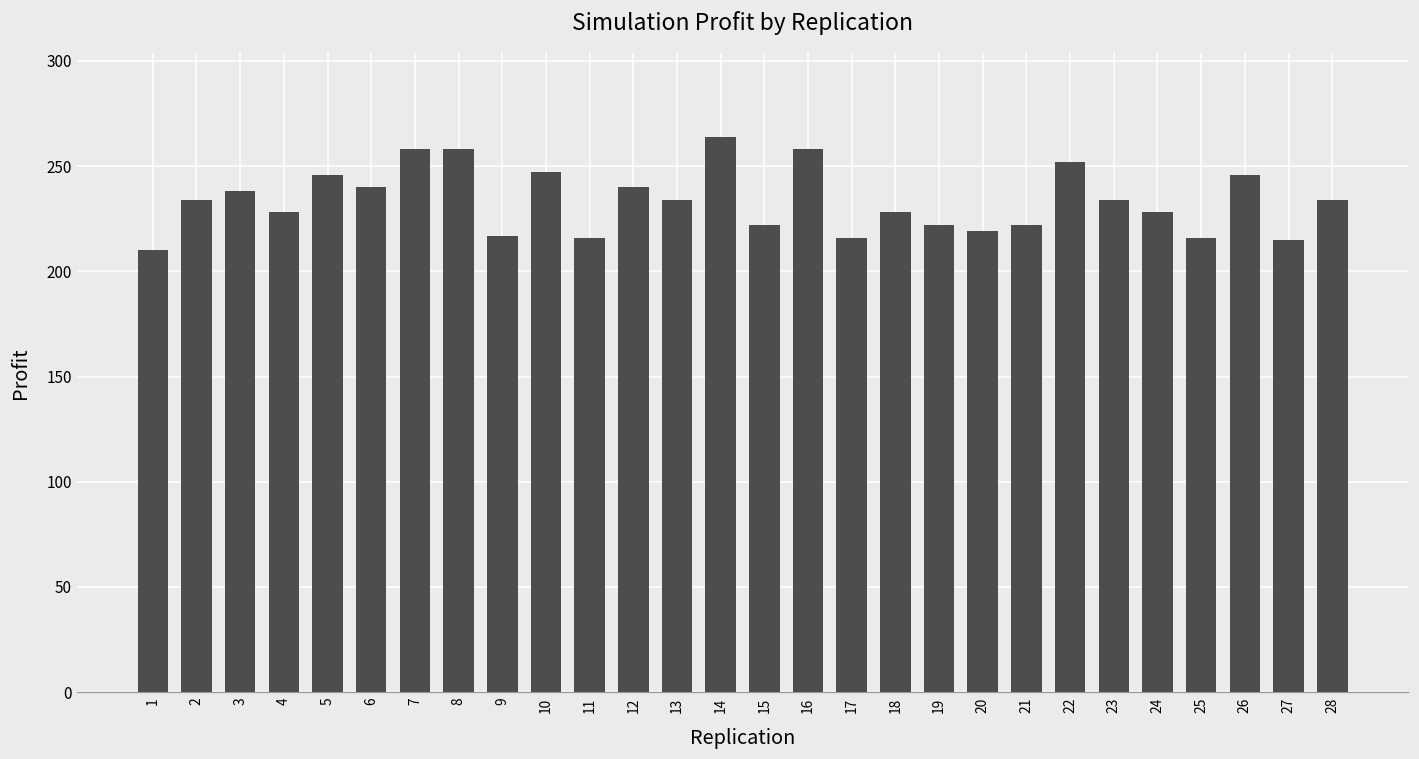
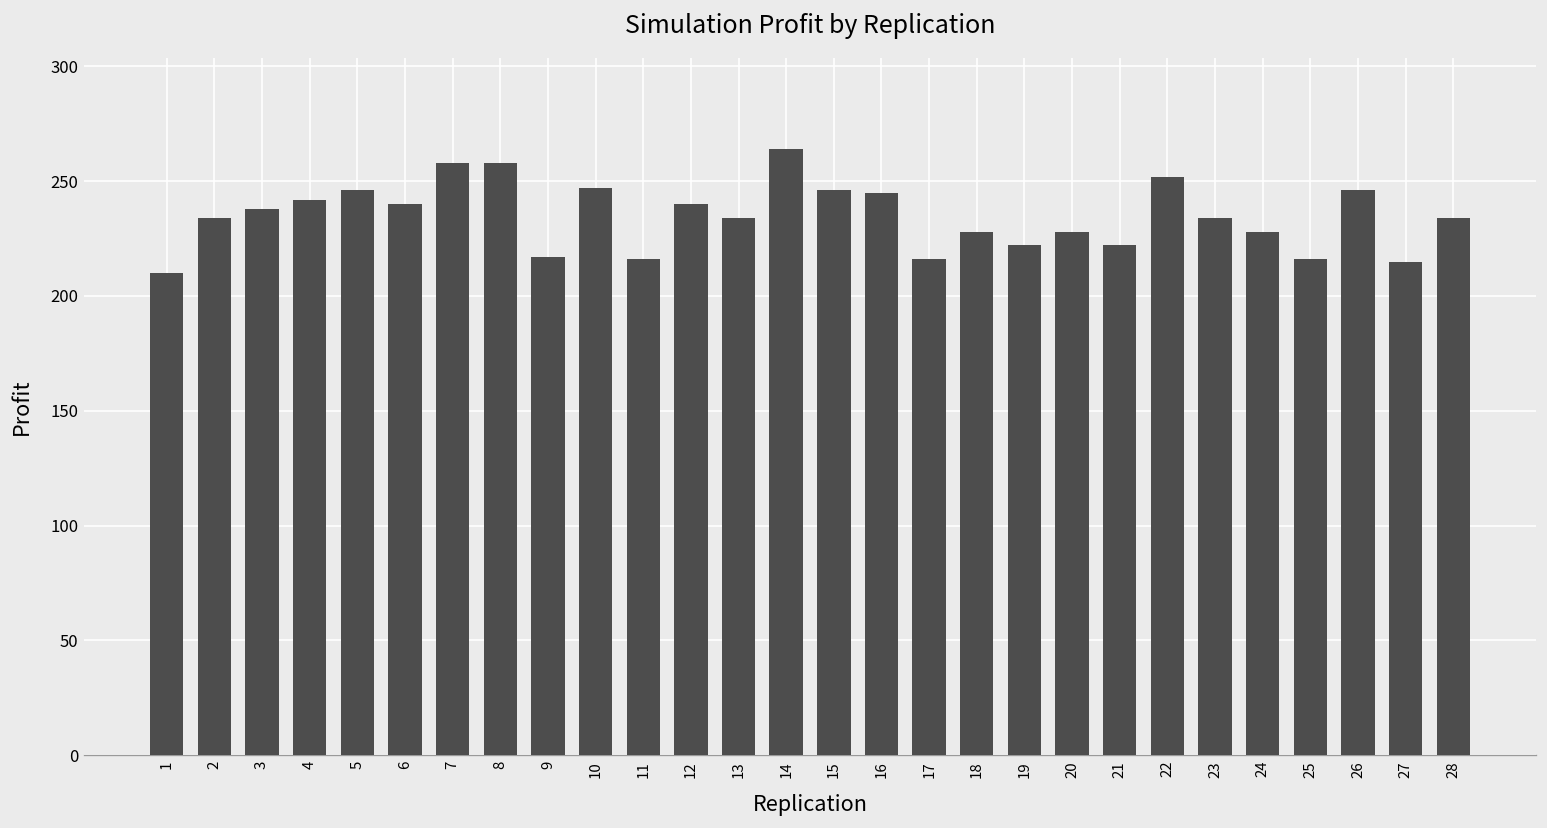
  {
    "1": 210,
    "2": 234,
    "3": 238,
-   "4": 228,
+   "4": 242,
    "5": 246,
    "6": 240,
    "7": 258,
    "8": 258,
    "9": 217,
    "10": 247,
    "11": 216,
    "12": 240,
    "13": 234,
    "14": 264,
-   "15": 222,
-   "16": 258,
+   "15": 246,
+   "16": 245,
    "17": 216,
    "18": 228,
    "19": 222,
-   "20": 219,
+   "20": 228,
    "21": 222,
    "22": 252,
    "23": 234,
    "24": 228,
    "25": 216,
    "26": 246,
    "27": 215,
    "28": 234
  }
